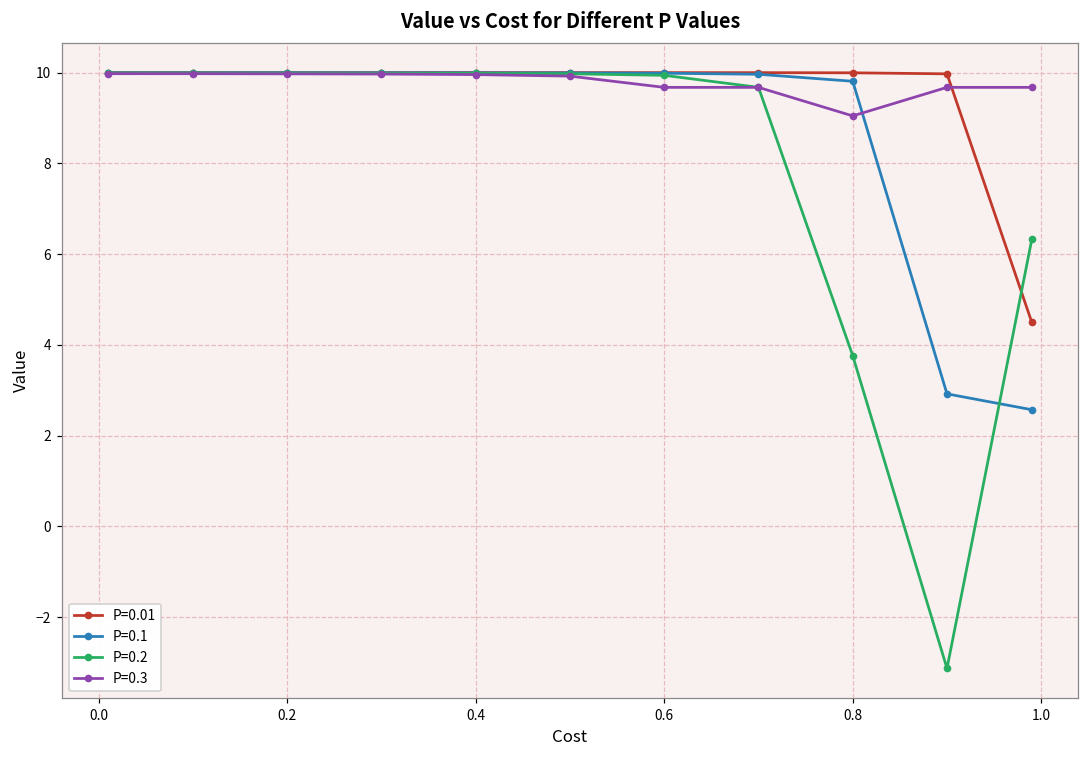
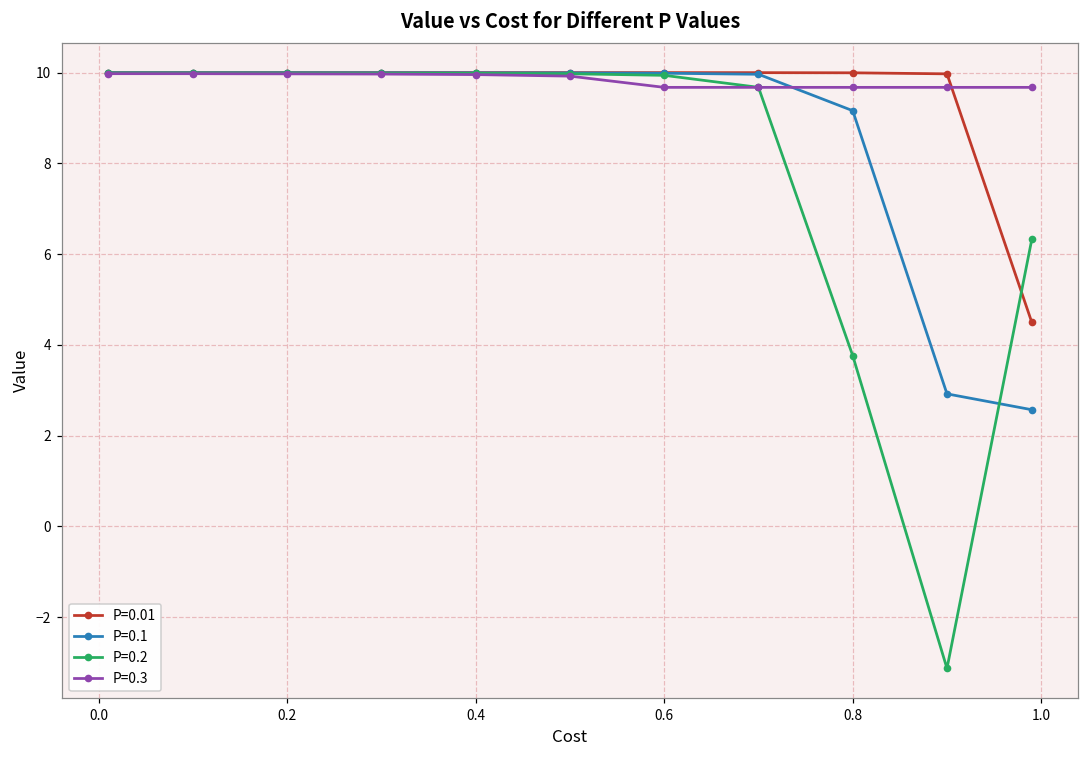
  {
    "P=0.01": {
      "0.8": 10.0
    },
    "P=0.1": {
-     "0.8": 9.8
+     "0.8": 9.2
    },
    "P=0.2": {
      "0.8": 3.8
    },
    "P=0.3": {
      "0.6": 9.7,
-     "0.8": 9.0
+     "0.8": 9.7
    }
  }
